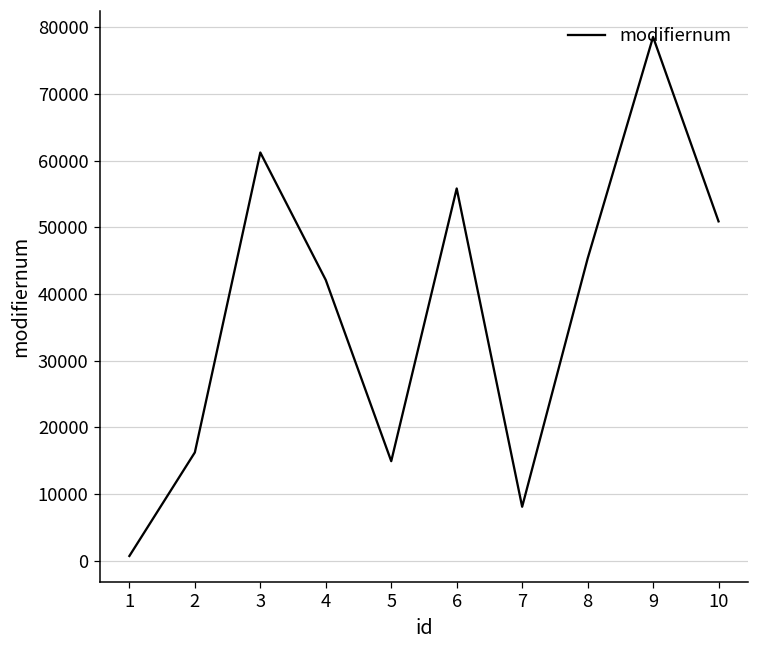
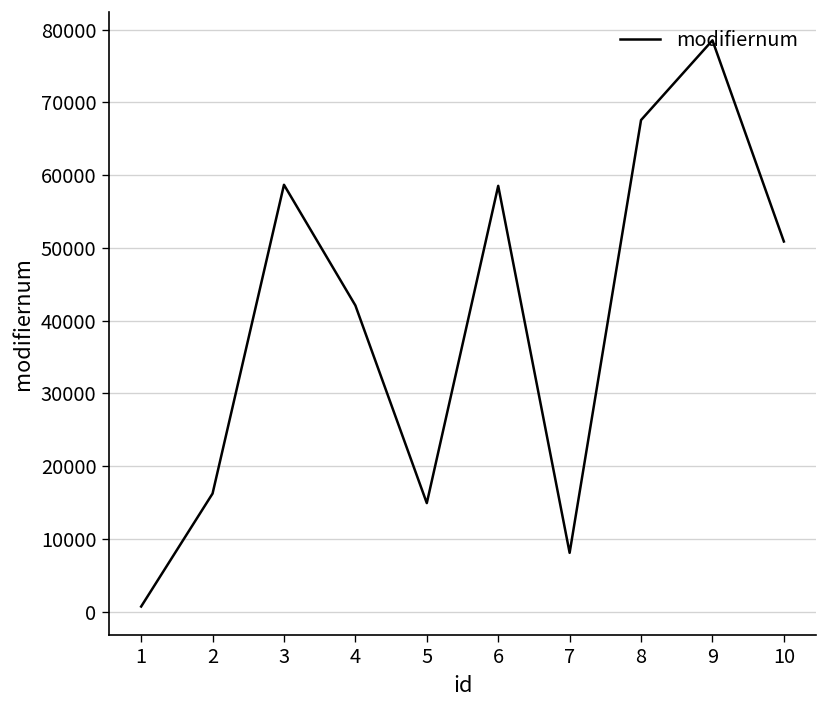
  {
    "1": 1000,
    "2": 16000,
-   "3": 61000,
+   "3": 59000,
    "4": 42000,
    "5": 15000,
-   "6": 56000,
+   "6": 59000,
    "7": 8000,
-   "8": 45000,
+   "8": 68000,
    "9": 79000,
    "10": 51000
  }
